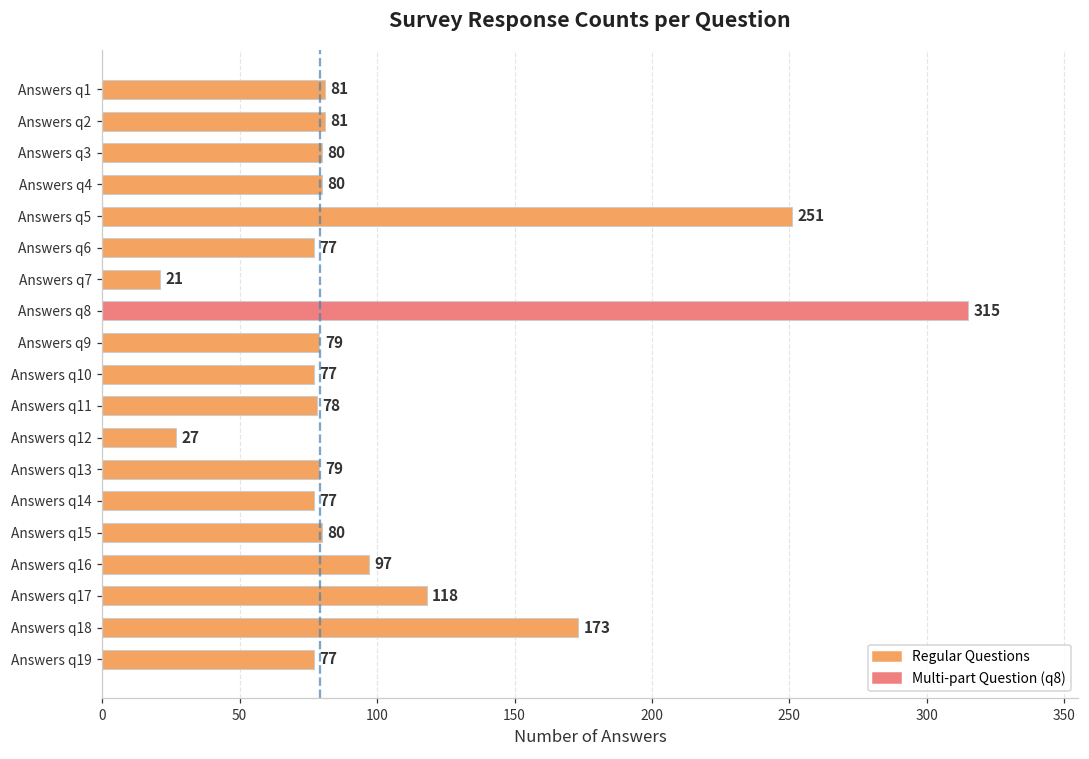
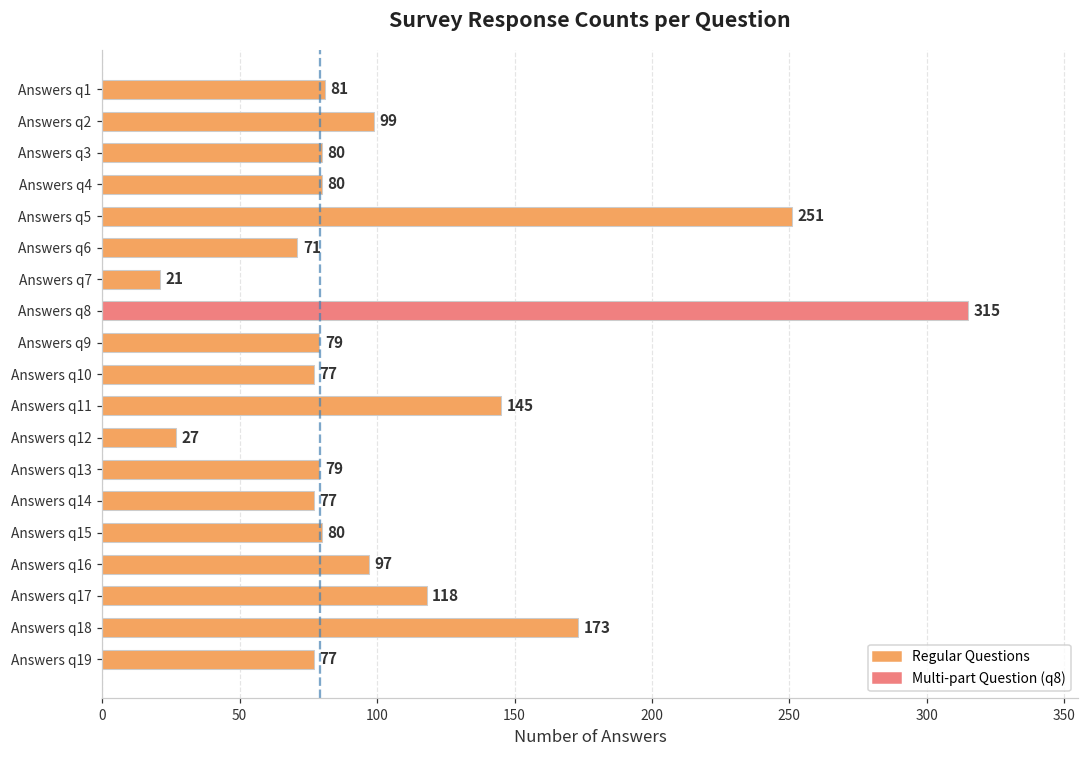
  {
    "Answers q1": 81,
-   "Answers q2": 81,
+   "Answers q2": 99,
    "Answers q3": 80,
    "Answers q4": 80,
    "Answers q5": 251,
-   "Answers q6": 77,
+   "Answers q6": 71,
    "Answers q7": 21,
    "Answers q8": 315,
    "Answers q9": 79,
    "Answers q10": 77,
-   "Answers q11": 78,
+   "Answers q11": 145,
    "Answers q12": 27,
    "Answers q13": 79,
    "Answers q14": 77,
    "Answers q15": 80,
    "Answers q16": 97,
    "Answers q17": 118,
    "Answers q18": 173,
    "Answers q19": 77
  }
